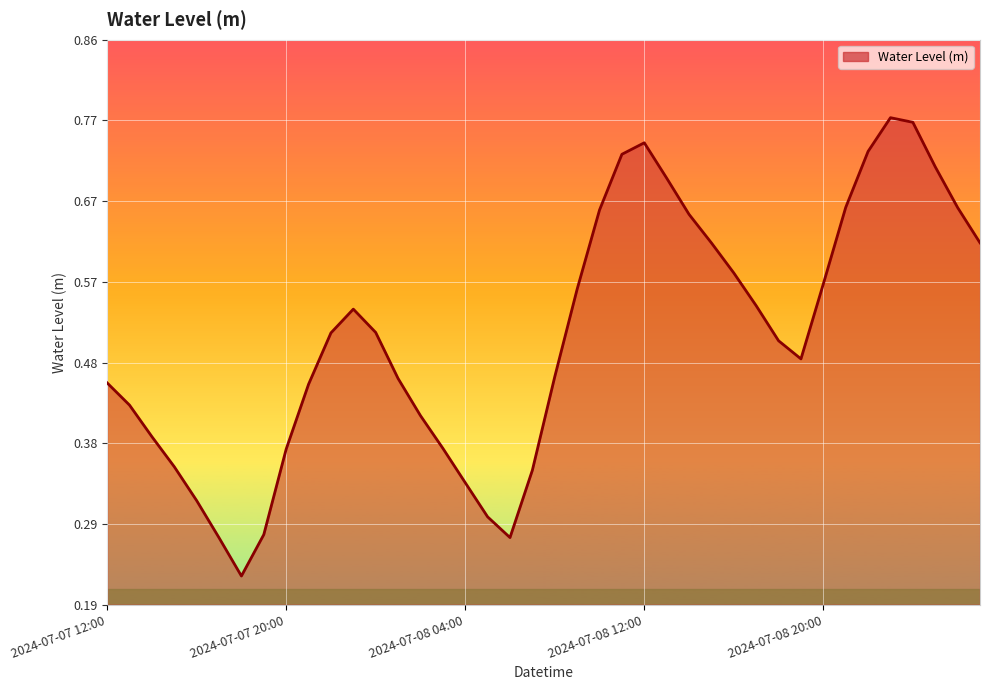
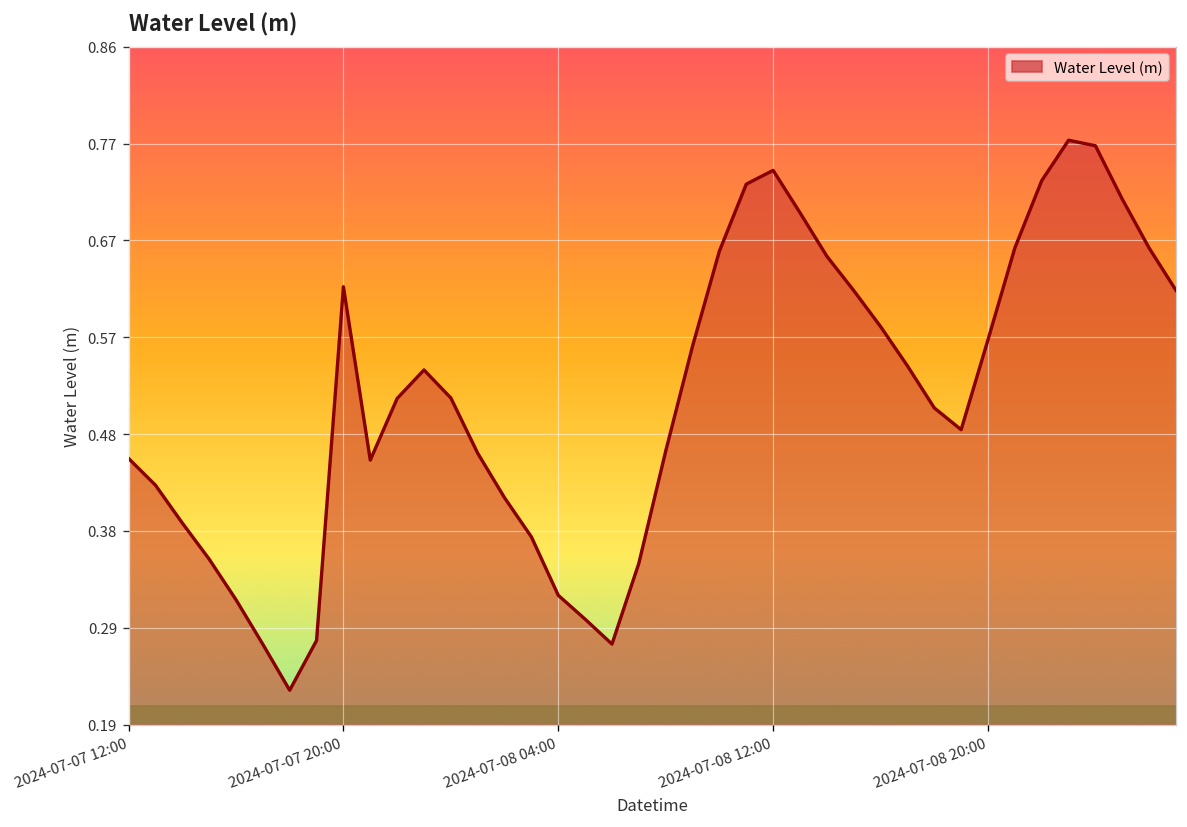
  {
    "2024-07-07 12:00": 0.45,
-   "2024-07-07 20:00": 0.38,
-   "2024-07-08 04:00": 0.34,
+   "2024-07-07 20:00": 0.62,
+   "2024-07-08 04:00": 0.32,
    "2024-07-08 12:00": 0.74,
    "2024-07-08 20:00": 0.57
  }
